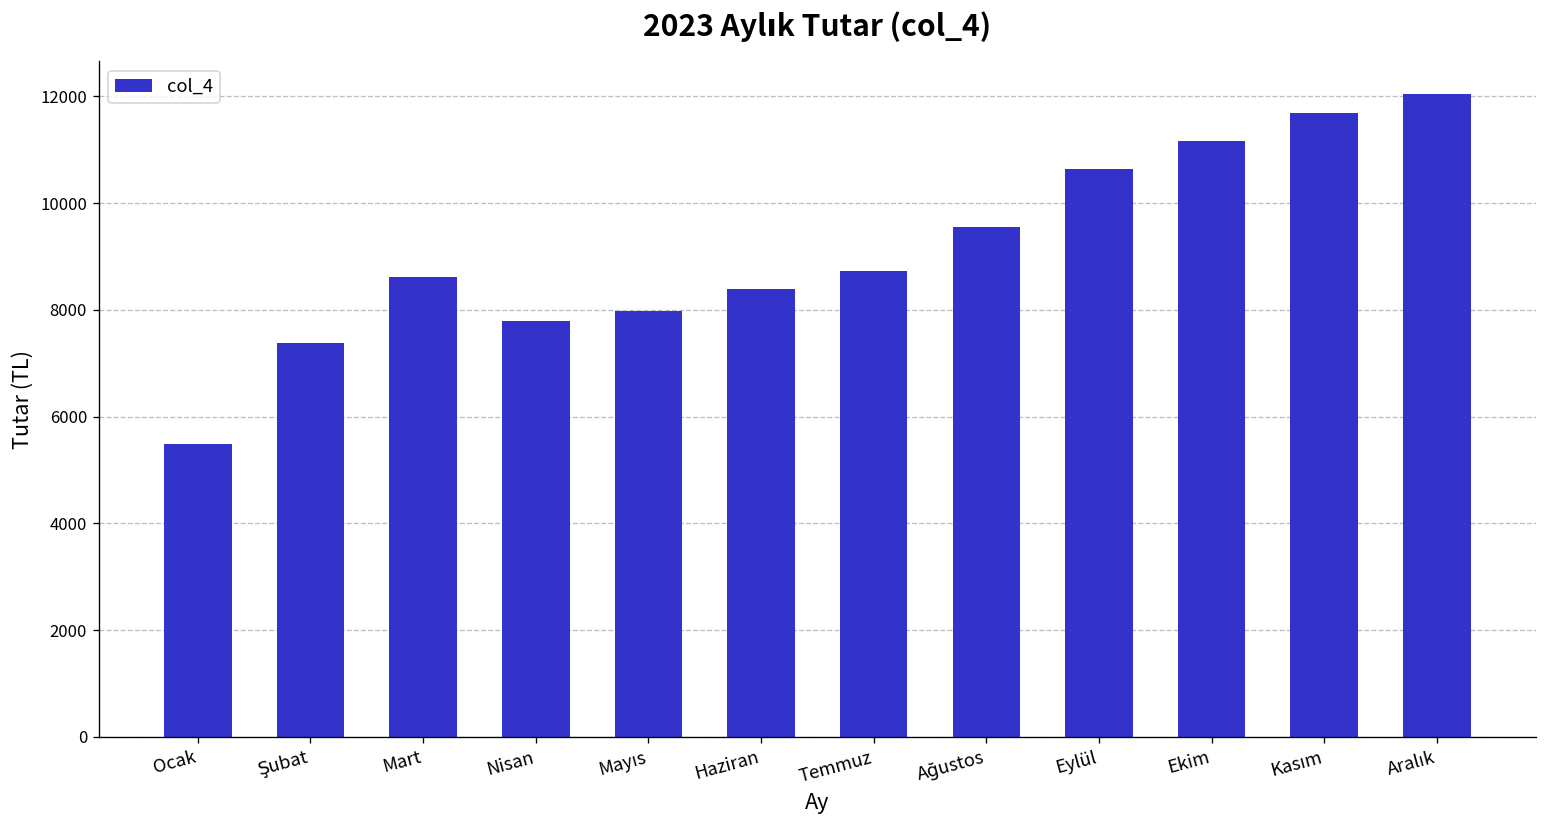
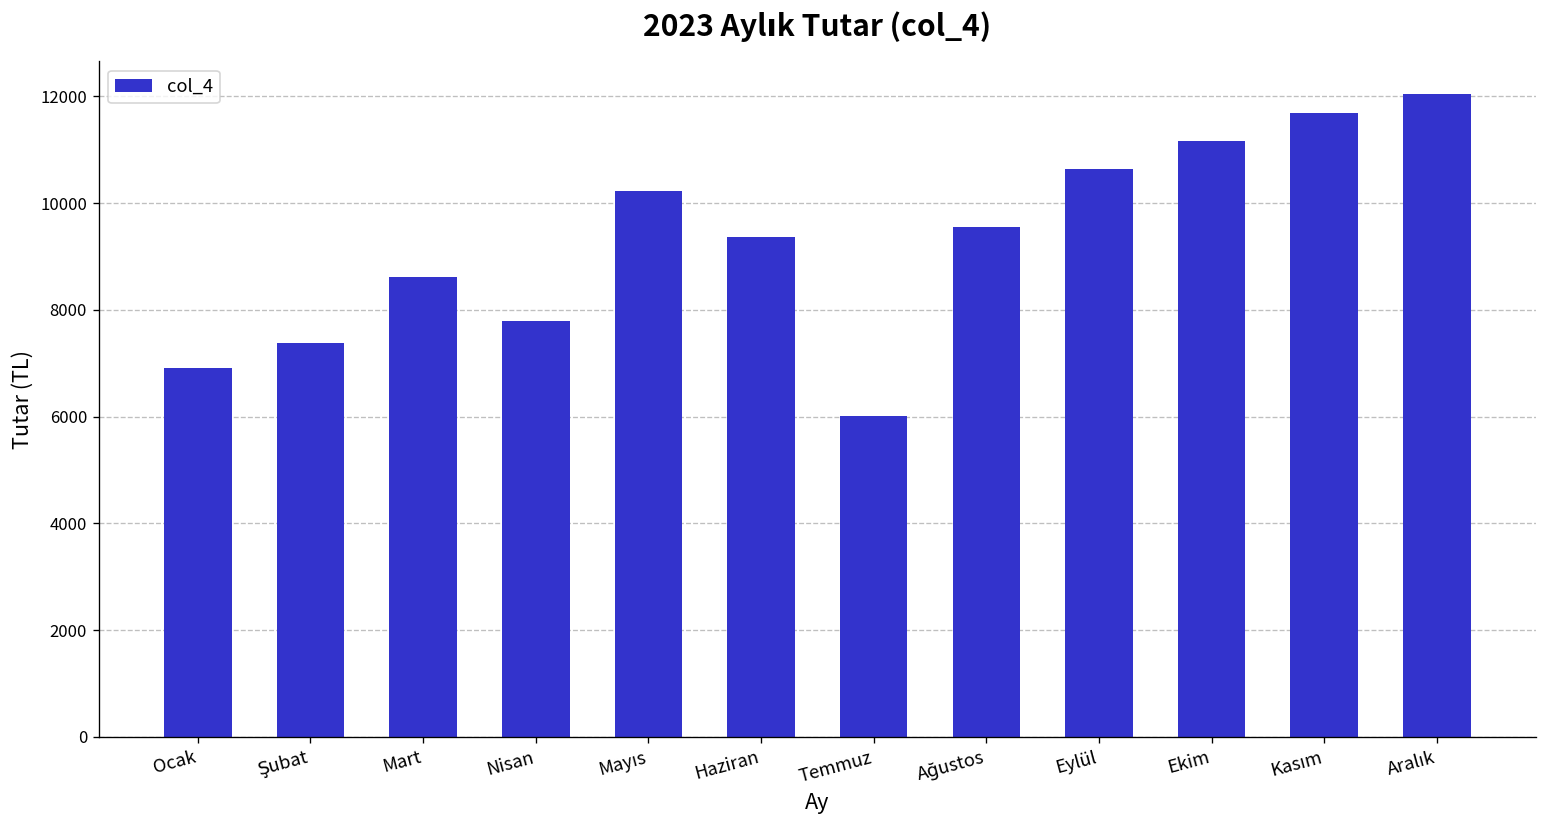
  {
-   "Ocak": 5500,
+   "Ocak": 6900,
    "Şubat": 7400,
    "Mart": 8600,
    "Nisan": 7800,
-   "Mayıs": 8000,
-   "Haziran": 8400,
-   "Temmuz": 8700,
+   "Mayıs": 10200,
+   "Haziran": 9400,
+   "Temmuz": 6000,
    "Ağustos": 9600,
    "Eylül": 10600,
    "Ekim": 11200,
    "Kasım": 11700,
    "Aralık": 12100
  }
